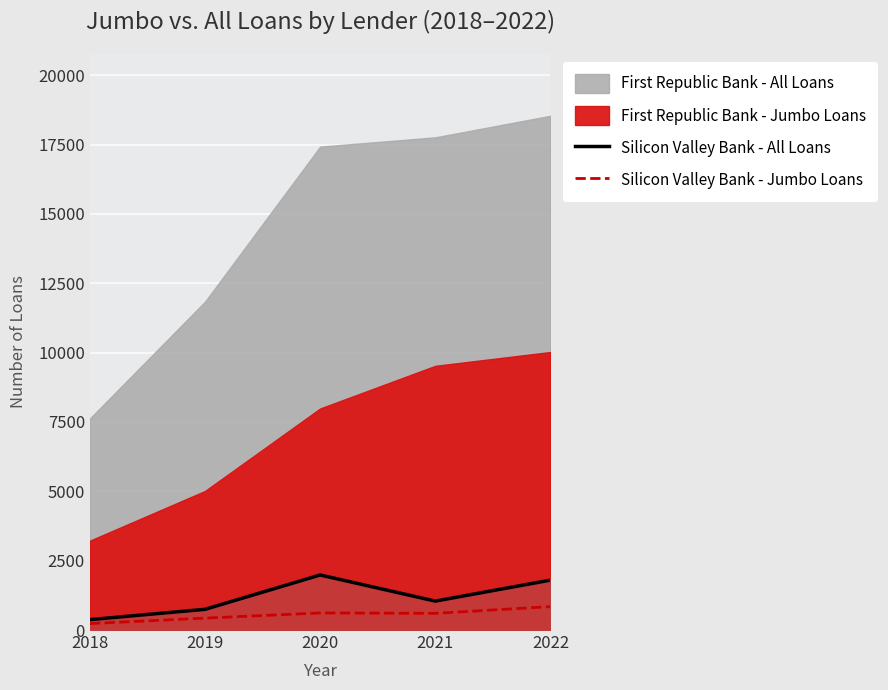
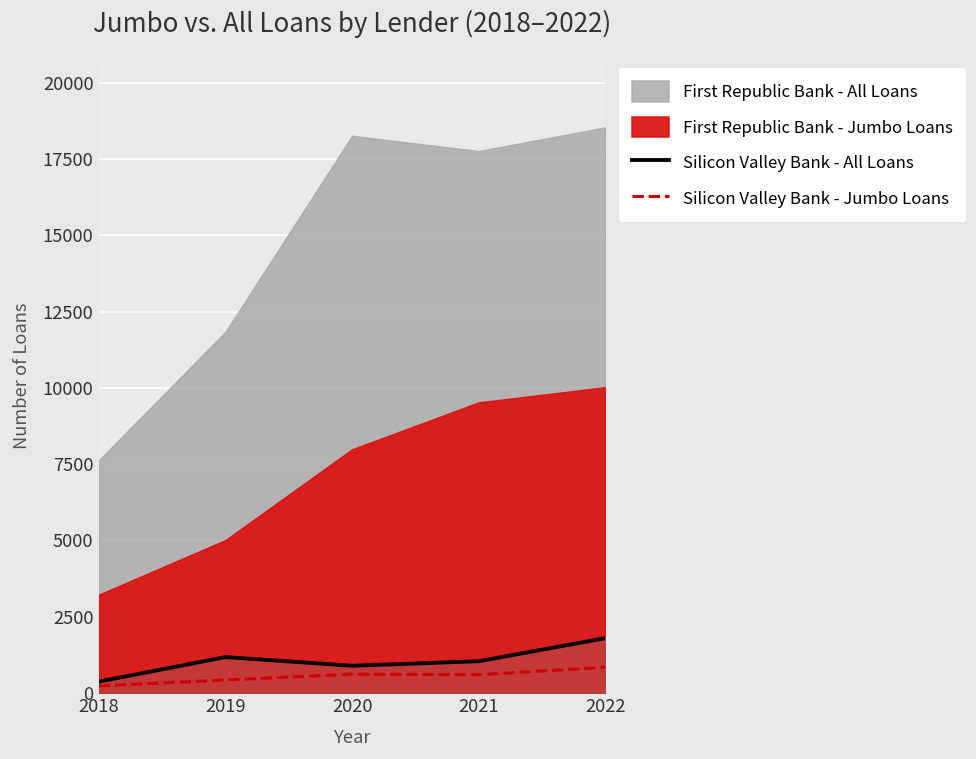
  {
    "Silicon Valley Bank - All Loans": {
      "2018": 400,
-     "2019": 700,
-     "2020": 2000,
+     "2019": 1200,
+     "2020": 900,
      "2021": 1000,
      "2022": 1800
    },
    "First Republic Bank - All Loans": {
      "2018": 7600,
      "2019": 11800,
-     "2020": 17400,
+     "2020": 18300,
      "2021": 17800,
      "2022": 18500
    }
  }
